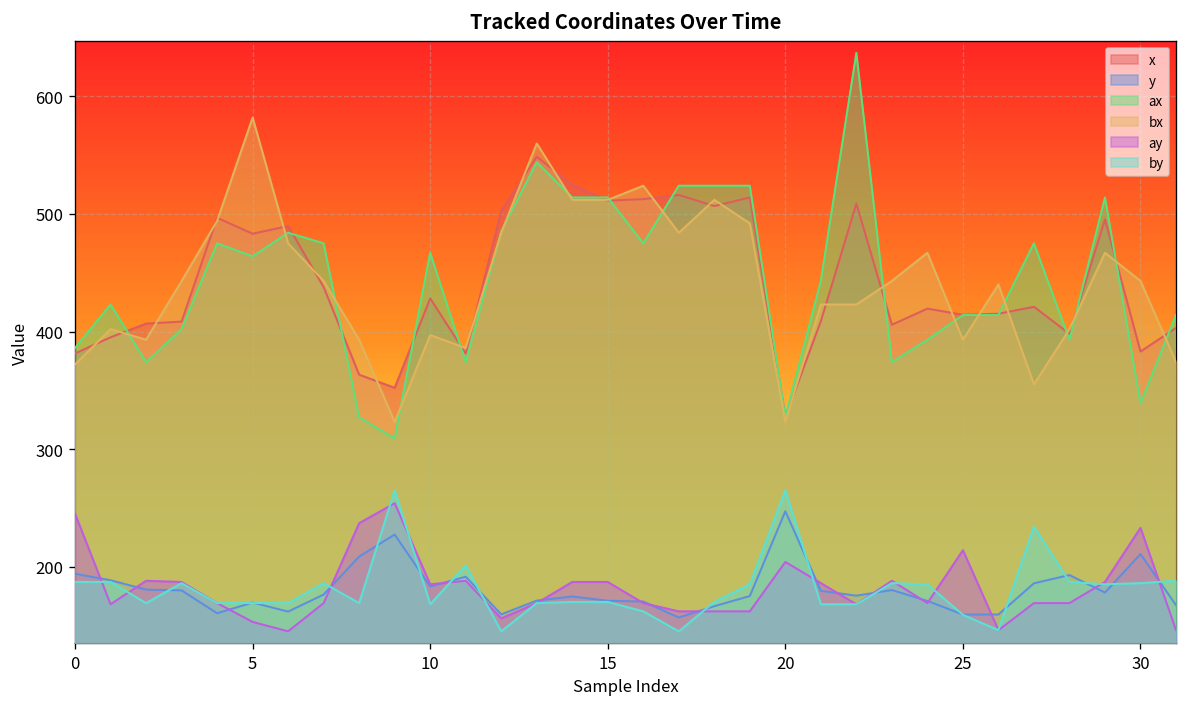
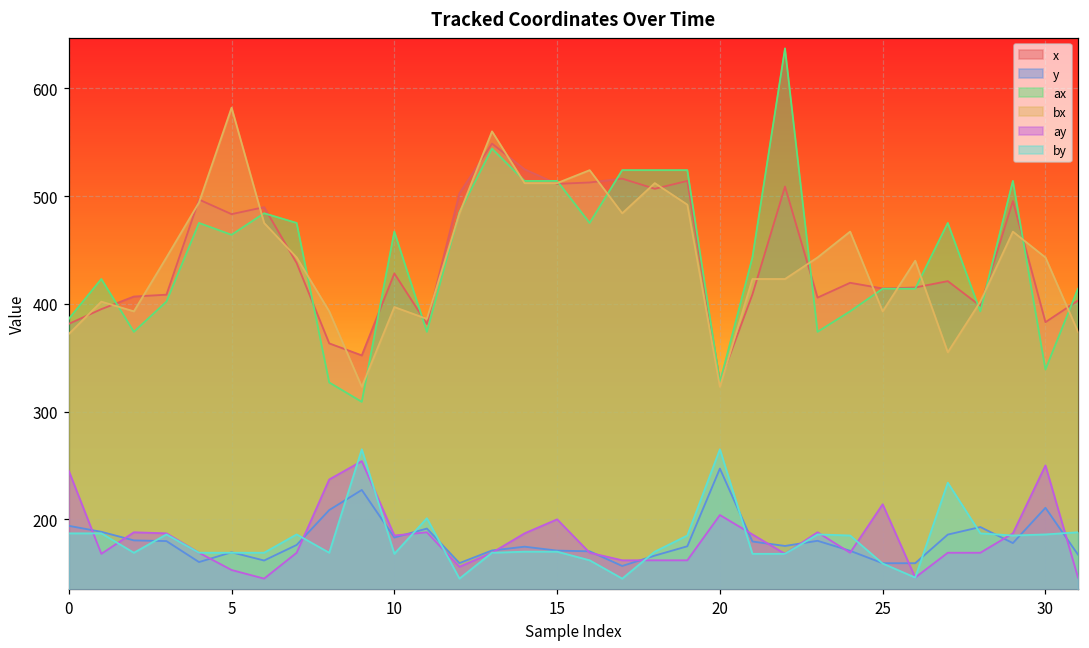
  {
    "x": {
      "0": 380,
      "5": 480,
      "10": 430,
      "30": 380
    },
    "ax": {
      "0": 390,
      "5": 460,
      "10": 470,
      "30": 340
    },
    "bx": {
      "0": 370,
      "5": 580,
      "10": 400,
      "20": 320,
      "25": 390,
      "30": 440
    },
    "ay": {
      "0": 250,
      "5": 150,
-     "15": 190,
+     "15": 200,
      "20": 200,
      "25": 210,
-     "30": 230
+     "30": 250
    }
  }
